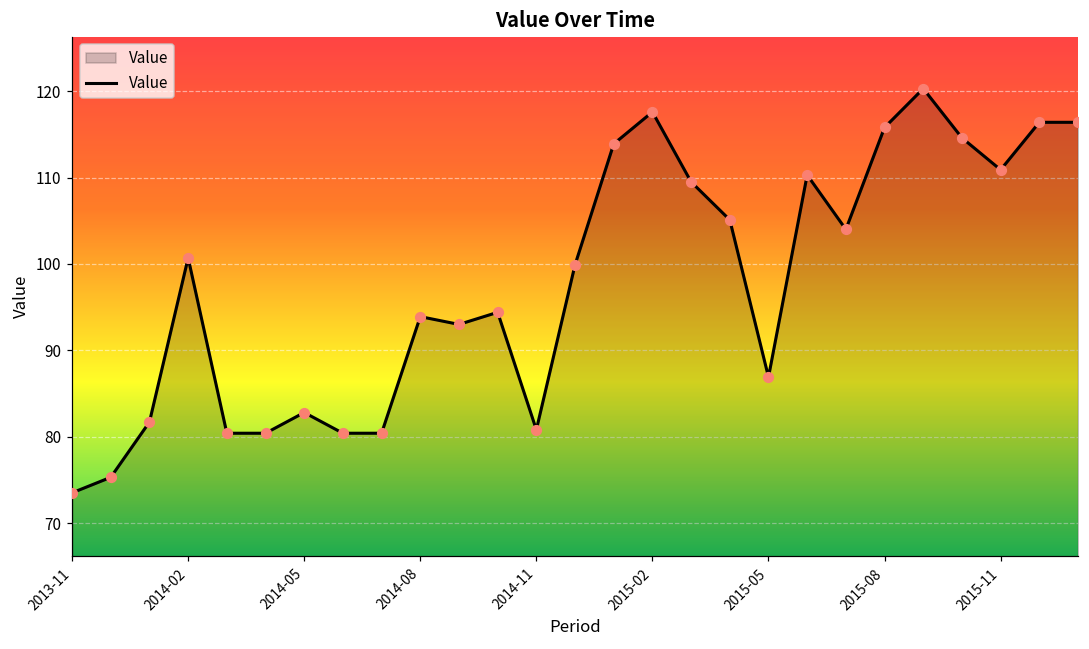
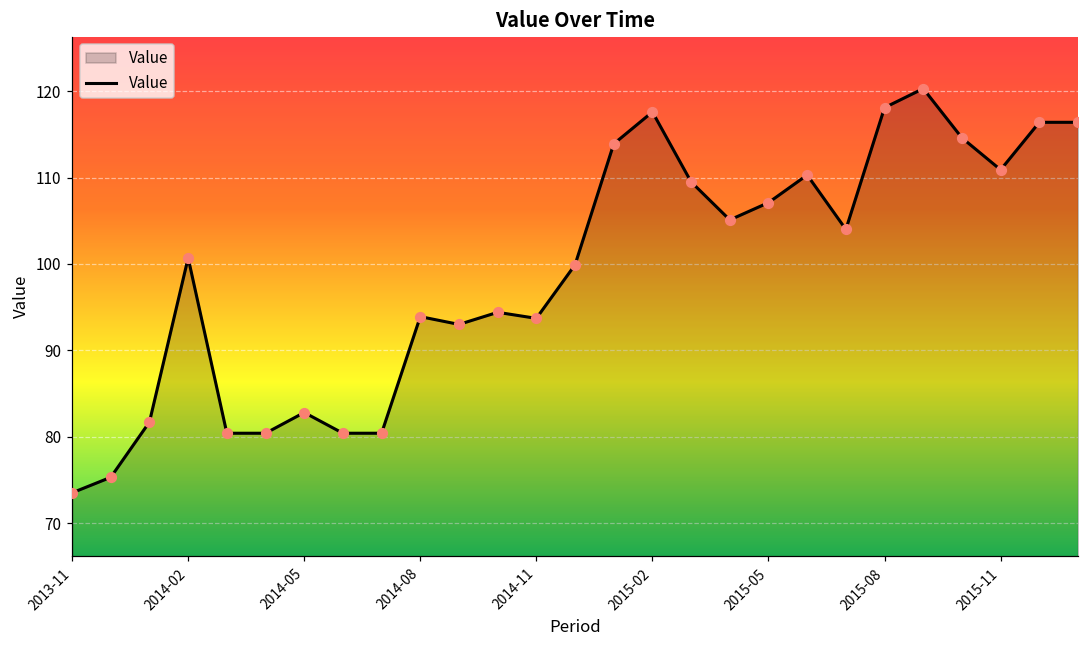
  {
    "2013-11": 74,
    "2014-02": 101,
    "2014-05": 83,
    "2014-08": 94,
-   "2014-11": 81,
+   "2014-11": 94,
    "2015-02": 118,
-   "2015-05": 87,
-   "2015-08": 116,
+   "2015-05": 107,
+   "2015-08": 118,
    "2015-11": 111
  }
